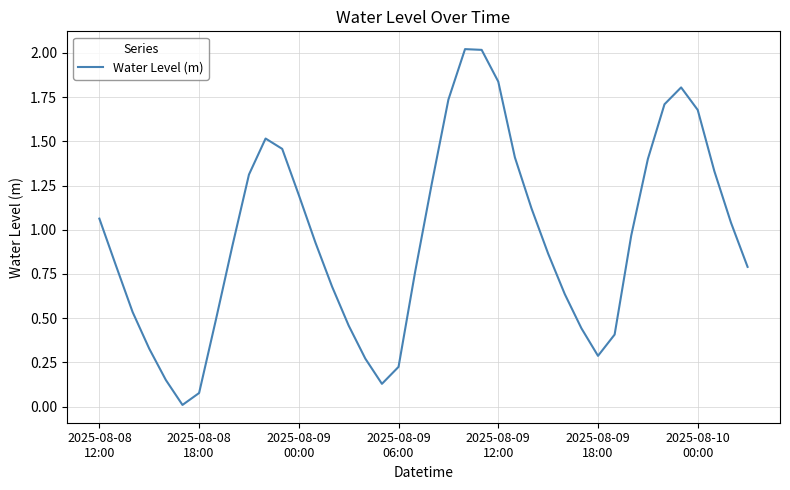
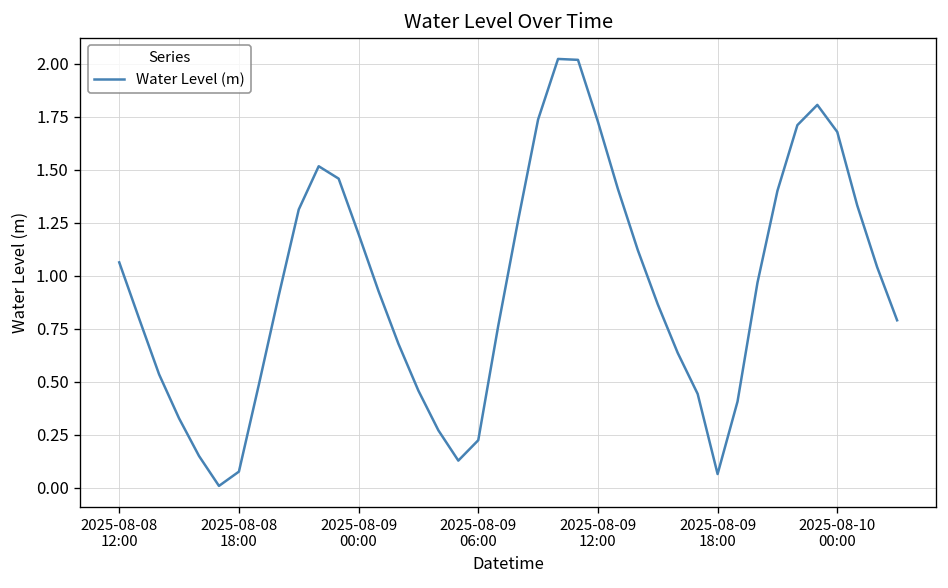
  {
    "2025-08-08 12:00": 1.06,
    "2025-08-08 18:00": 0.08,
    "2025-08-09 00:00": 1.20,
    "2025-08-09 06:00": 0.22,
-   "2025-08-09 12:00": 1.84,
-   "2025-08-09 18:00": 0.29,
+   "2025-08-09 12:00": 1.73,
+   "2025-08-09 18:00": 0.07,
    "2025-08-10 00:00": 1.68
  }
